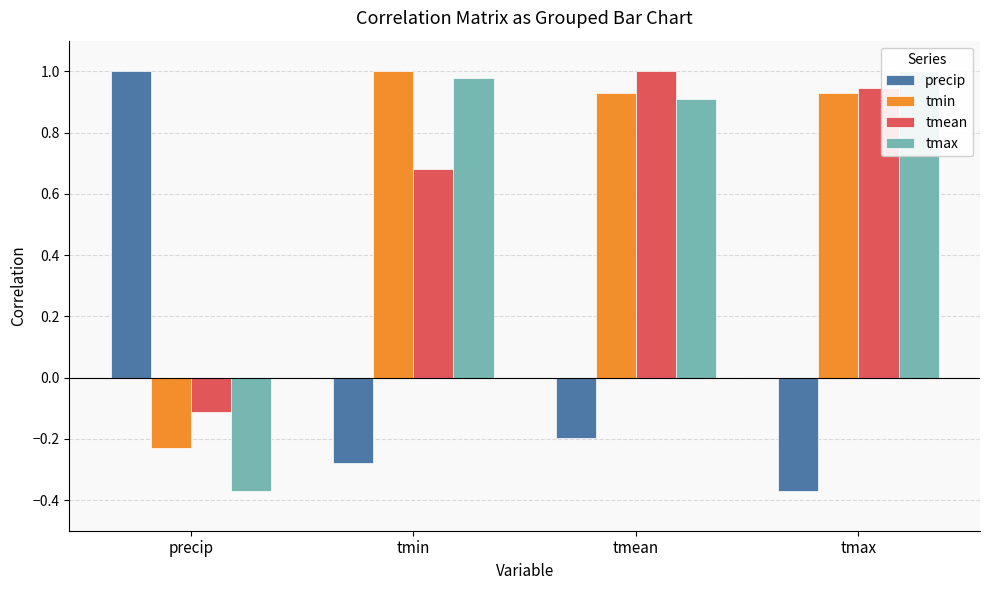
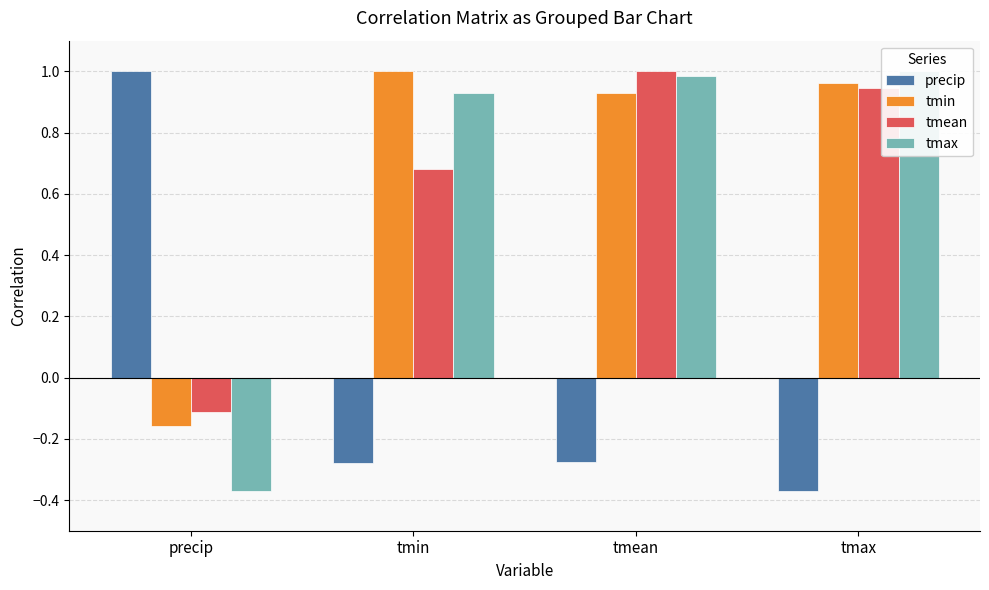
  {
    "precip": {
      "precip": 1.00,
      "tmin": -0.28,
-     "tmean": -0.20,
+     "tmean": -0.27,
      "tmax": -0.37
    },
    "tmin": {
-     "precip": -0.23,
+     "precip": -0.16,
      "tmin": 1.00,
      "tmean": 0.93,
-     "tmax": 0.93
+     "tmax": 0.96
    },
    "tmean": {
      "precip": -0.11,
      "tmin": 0.68,
      "tmean": 1.00,
      "tmax": 0.95
    },
    "tmax": {
      "precip": -0.37,
-     "tmin": 0.98,
-     "tmean": 0.91
+     "tmin": 0.93,
+     "tmean": 0.98
    }
  }
